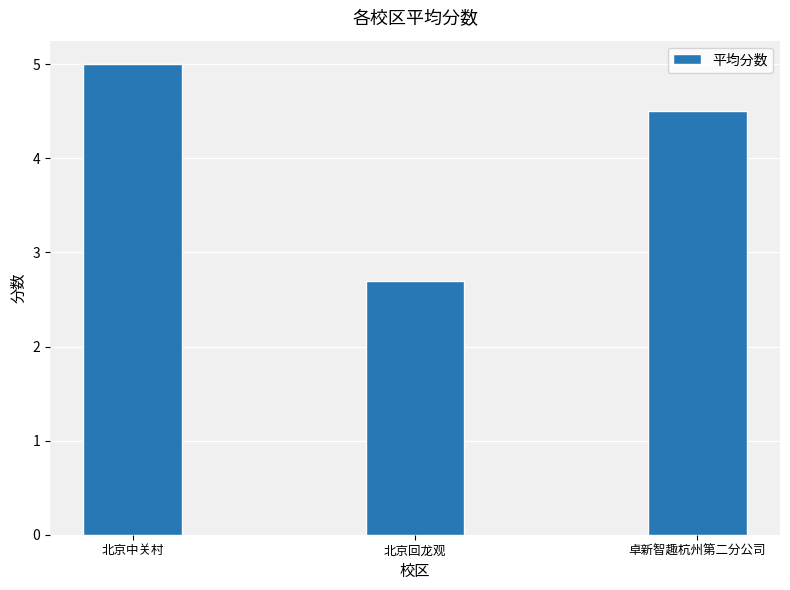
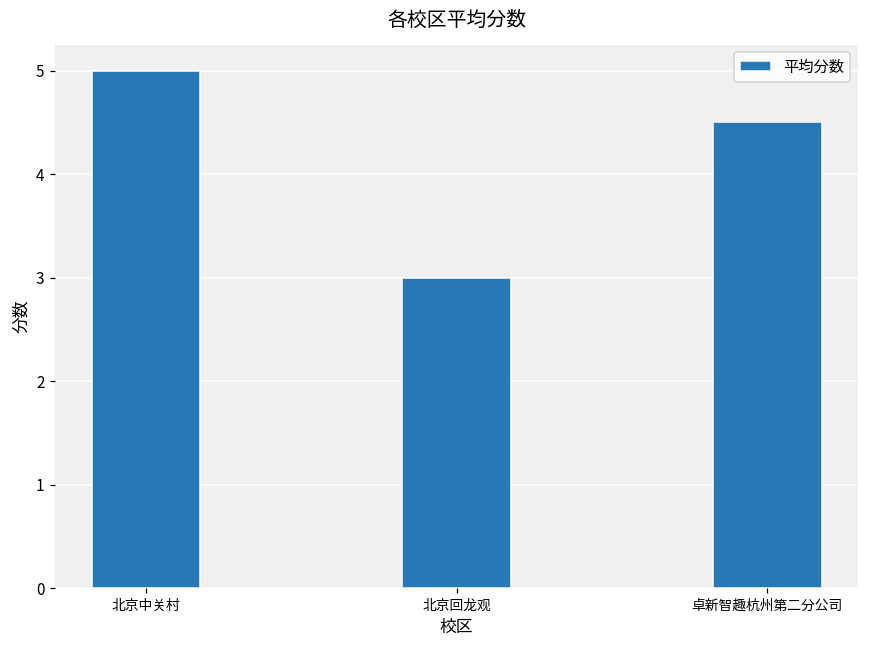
  {
    "北京中关村": 5.0,
-   "北京回龙观": 2.7,
+   "北京回龙观": 3.0,
    "卓新智趣杭州第二分公司": 4.5
  }
